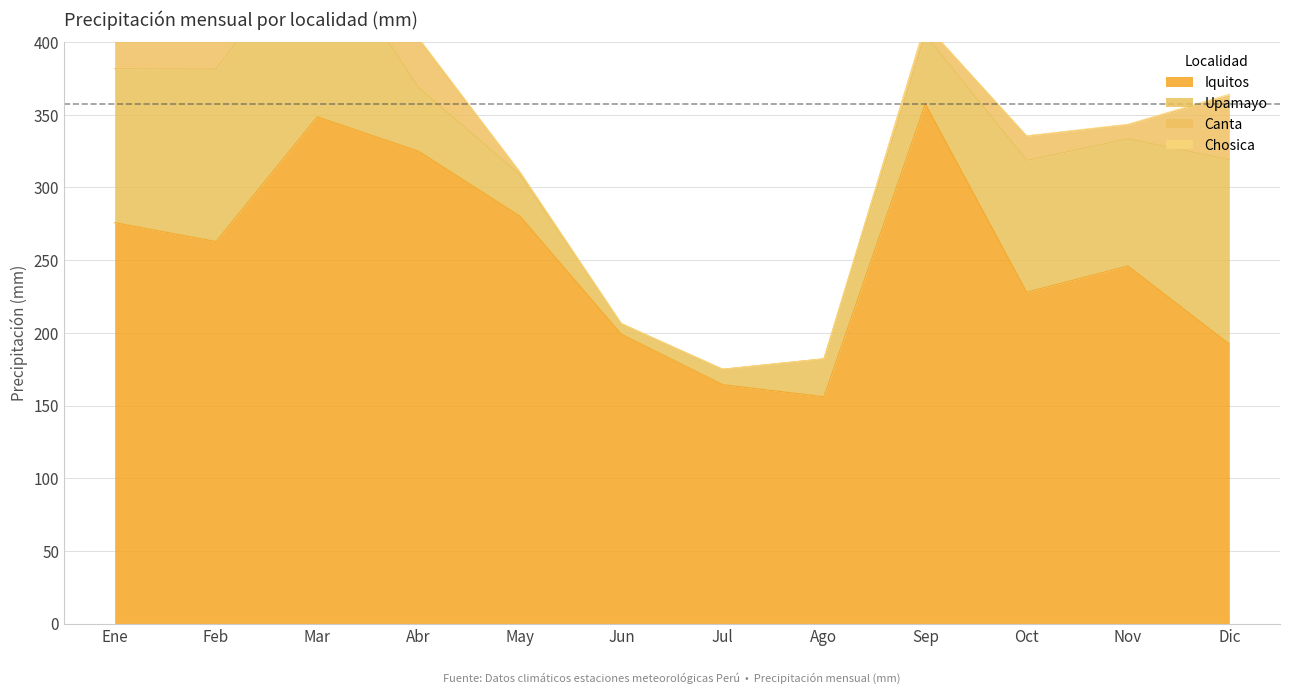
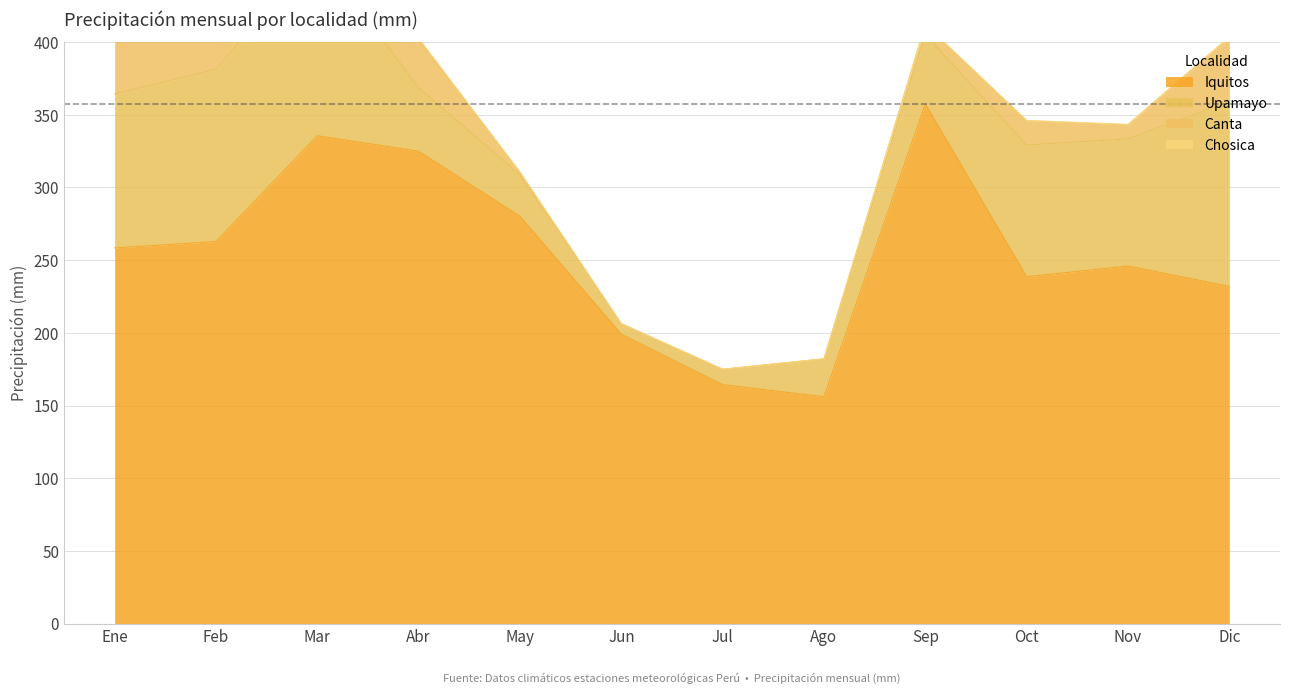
  {
    "Iquitos": {
-     "Ene": 276,
+     "Ene": 258,
      "Feb": 263,
-     "Mar": 349,
+     "Mar": 336,
      "Abr": 325,
      "May": 280,
      "Jun": 199,
      "Jul": 164,
      "Ago": 156,
      "Sep": 358,
-     "Oct": 228,
+     "Oct": 239,
      "Nov": 246,
-     "Dic": 192
+     "Dic": 232
    }
  }
